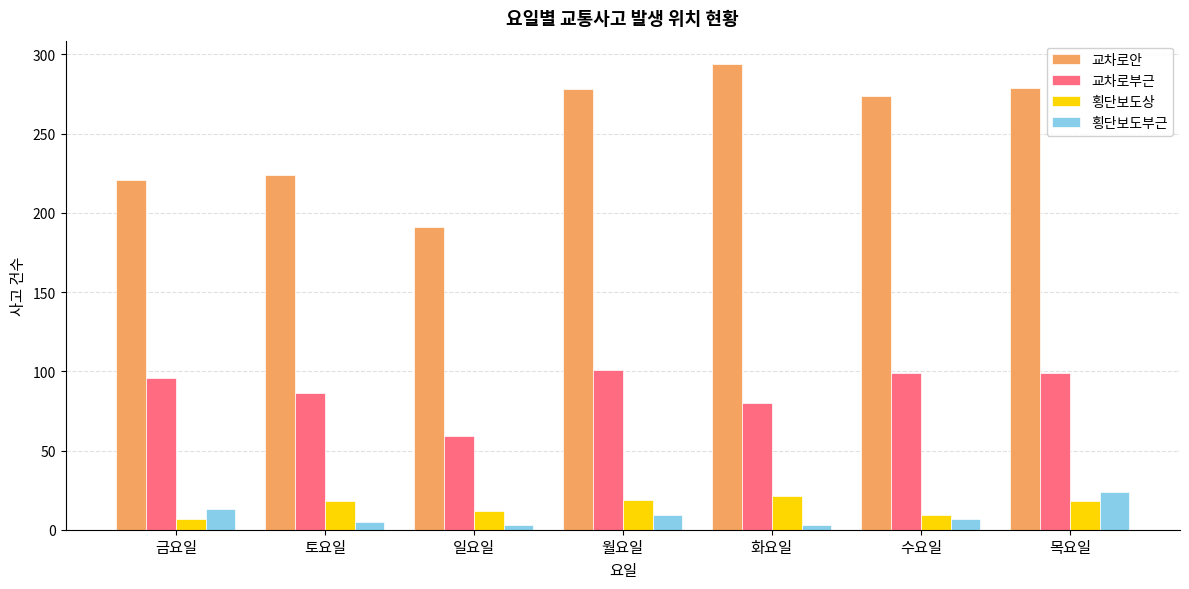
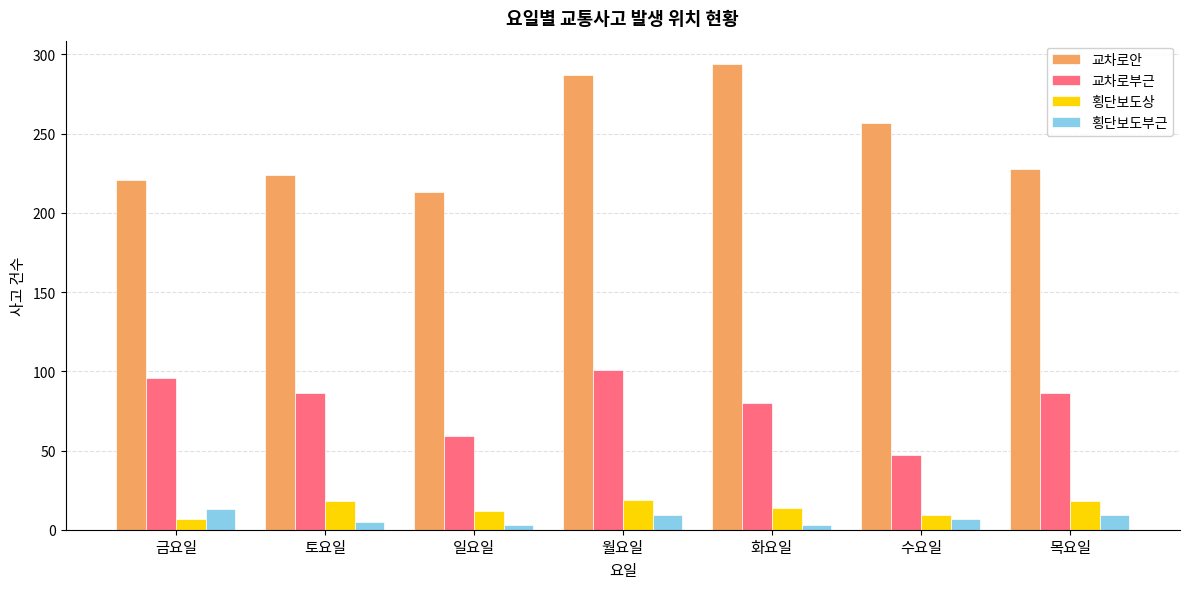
  {
    "교차로안": {
      "금요일": 221,
      "토요일": 224,
-     "일요일": 191,
-     "월요일": 278,
+     "일요일": 213,
+     "월요일": 287,
      "화요일": 294,
-     "수요일": 274,
-     "목요일": 279
+     "수요일": 257,
+     "목요일": 228
    },
    "교차로부근": {
      "금요일": 96,
      "토요일": 86,
      "일요일": 59,
      "월요일": 101,
      "화요일": 80,
-     "수요일": 99,
-     "목요일": 99
+     "수요일": 47,
+     "목요일": 86
    },
    "횡단보도상": {
      "금요일": 7,
      "토요일": 18,
      "일요일": 12,
      "월요일": 19,
-     "화요일": 21,
+     "화요일": 14,
      "수요일": 9,
      "목요일": 18
    },
    "횡단보도부근": {
      "금요일": 13,
      "토요일": 5,
      "일요일": 3,
      "월요일": 9,
      "화요일": 3,
      "수요일": 7,
-     "목요일": 24
+     "목요일": 9
    }
  }
